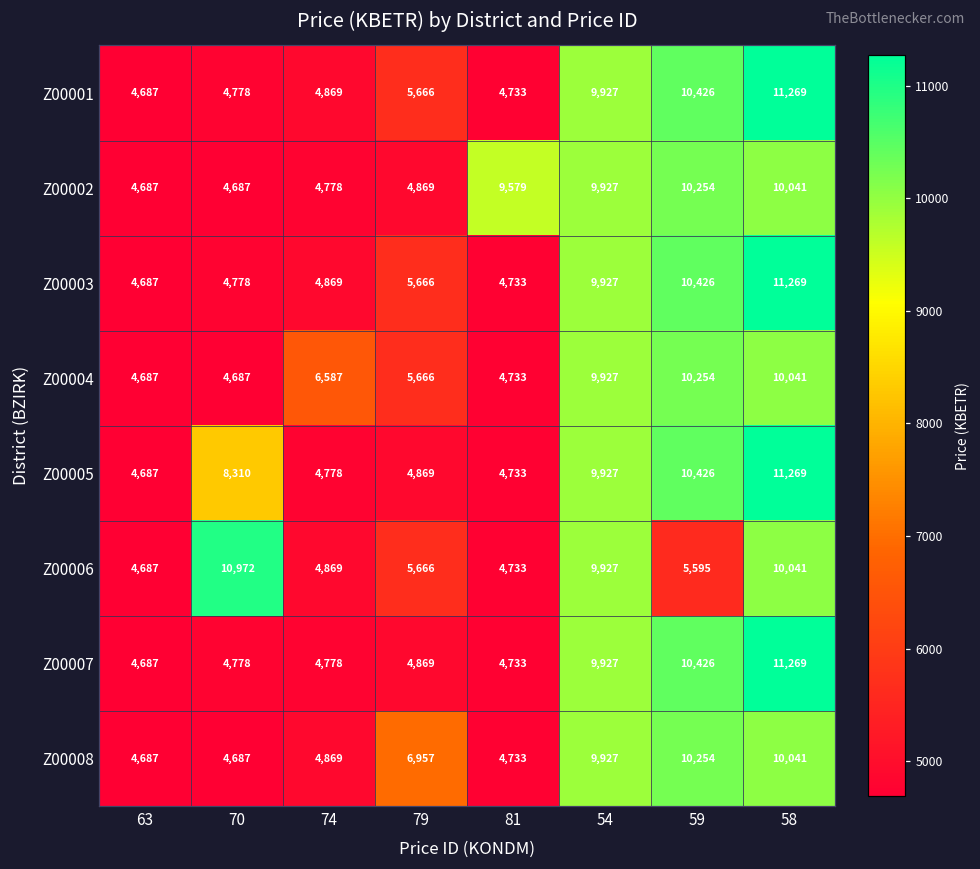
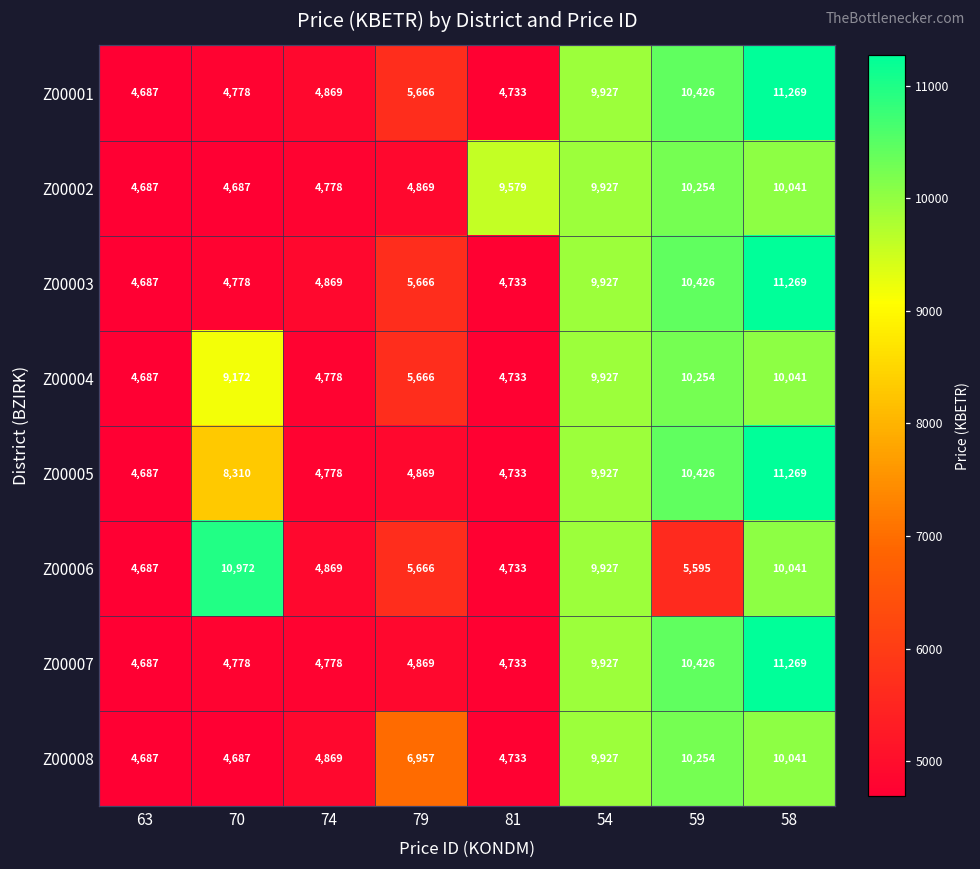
  {
    "Z00001": {
      "63": "4,687",
      "70": "4,778",
      "74": "4,869",
      "79": "5,666",
      "81": "4,733",
      "54": "9,927",
      "59": "10,426",
      "58": "11,269"
    },
    "Z00002": {
      "63": "4,687",
      "70": "4,687",
      "74": "4,778",
      "79": "4,869",
      "81": "9,579",
      "54": "9,927",
      "59": "10,254",
      "58": "10,041"
    },
    "Z00003": {
      "63": "4,687",
      "70": "4,778",
      "74": "4,869",
      "79": "5,666",
      "81": "4,733",
      "54": "9,927",
      "59": "10,426",
      "58": "11,269"
    },
    "Z00004": {
      "63": "4,687",
-     "70": "4,687",
-     "74": "6,587",
+     "70": "9,172",
+     "74": "4,778",
      "79": "5,666",
      "81": "4,733",
      "54": "9,927",
      "59": "10,254",
      "58": "10,041"
    },
    "Z00005": {
      "63": "4,687",
      "70": "8,310",
      "74": "4,778",
      "79": "4,869",
      "81": "4,733",
      "54": "9,927",
      "59": "10,426",
      "58": "11,269"
    },
    "Z00006": {
      "63": "4,687",
      "70": "10,972",
      "74": "4,869",
      "79": "5,666",
      "81": "4,733",
      "54": "9,927",
      "59": "5,595",
      "58": "10,041"
    },
    "Z00007": {
      "63": "4,687",
      "70": "4,778",
      "74": "4,778",
      "79": "4,869",
      "81": "4,733",
      "54": "9,927",
      "59": "10,426",
      "58": "11,269"
    },
    "Z00008": {
      "63": "4,687",
      "70": "4,687",
      "74": "4,869",
      "79": "6,957",
      "81": "4,733",
      "54": "9,927",
      "59": "10,254",
      "58": "10,041"
    }
  }
